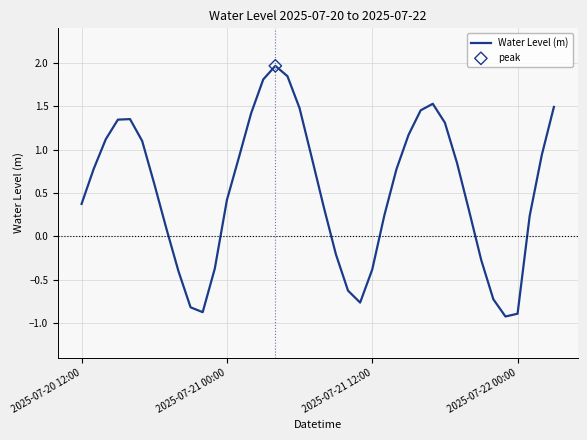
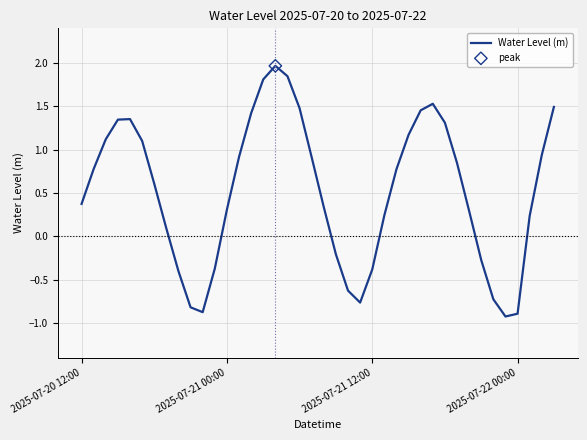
  {
    "Water Level (m)": {
      "2025-07-20 12:00": 0.4,
-     "2025-07-21 00:00": 0.4,
+     "2025-07-21 00:00": 0.3,
      "2025-07-21 12:00": -0.4,
      "2025-07-22 00:00": -0.9
    }
  }
